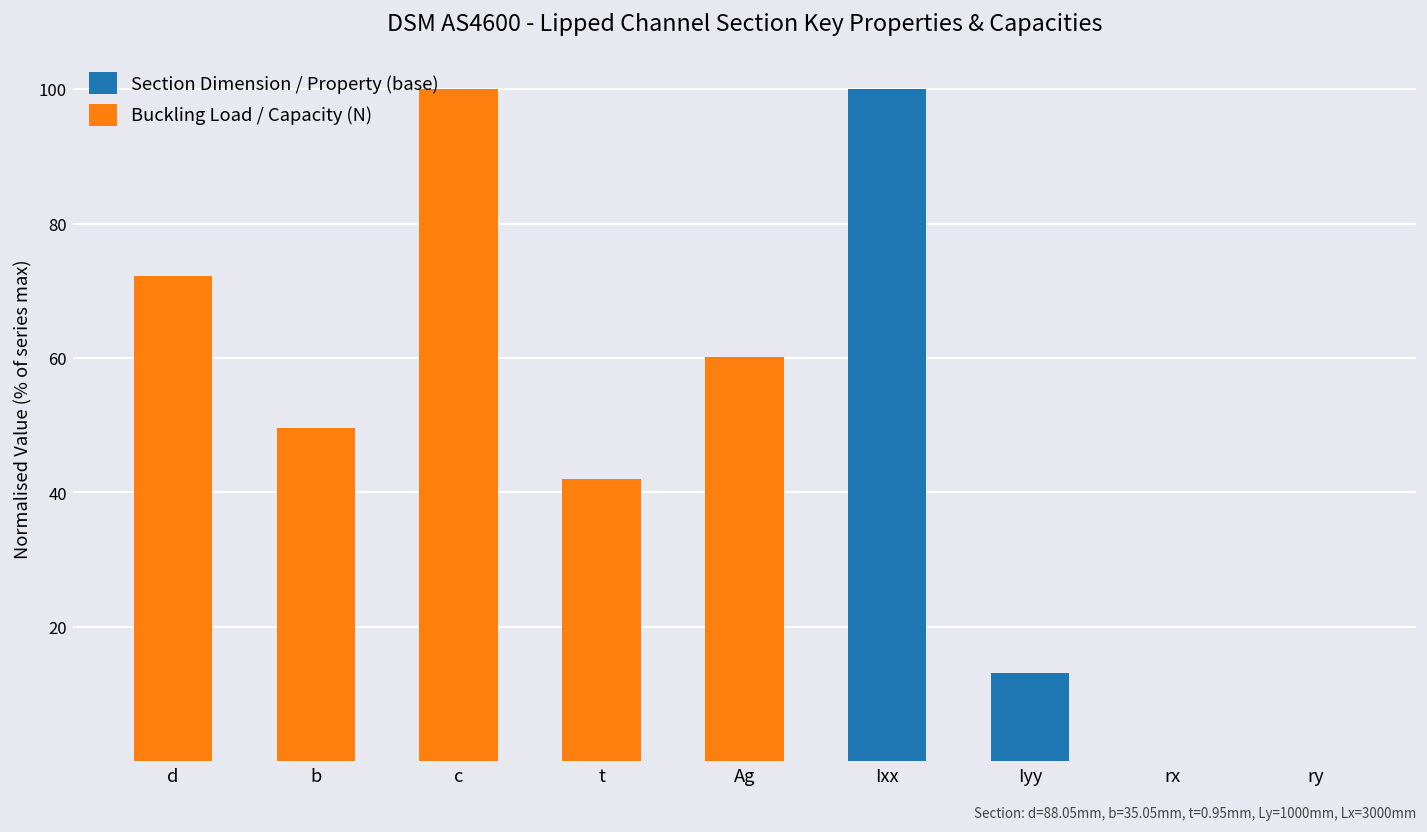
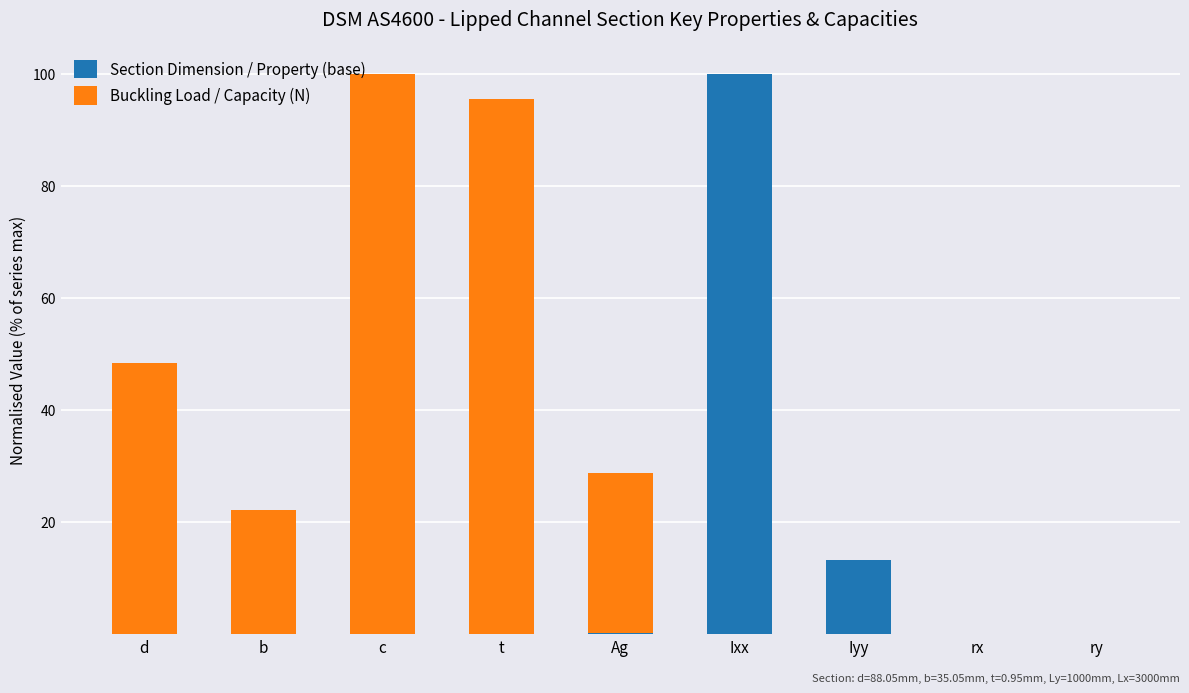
  {
    "Section Dimension / Property (base)": {
      "Ixx": 100,
      "Iyy": 13
    },
    "Buckling Load / Capacity (N)": {
-     "d": 72,
-     "b": 50,
+     "d": 48,
+     "b": 22,
      "c": 100,
-     "t": 42,
-     "Ag": 60,
+     "t": 96,
+     "Ag": 29,
      "Ixx": 0,
      "Iyy": 0,
      "rx": 0,
      "ry": 0
    }
  }
